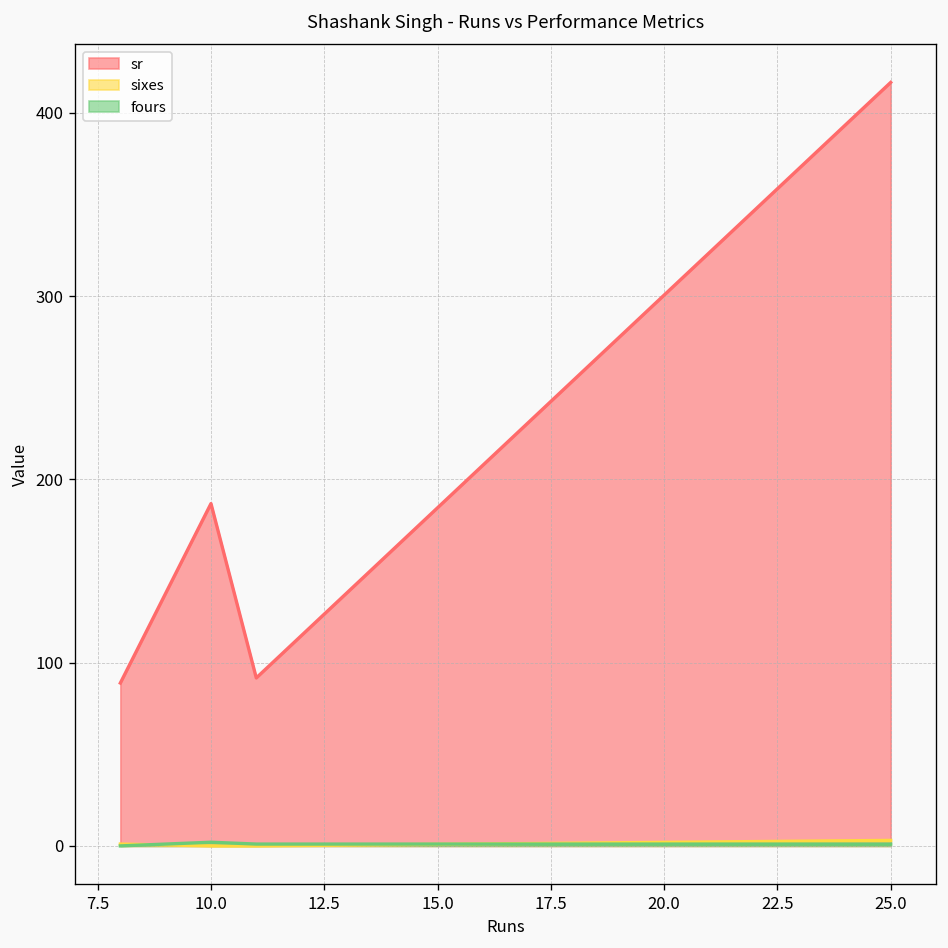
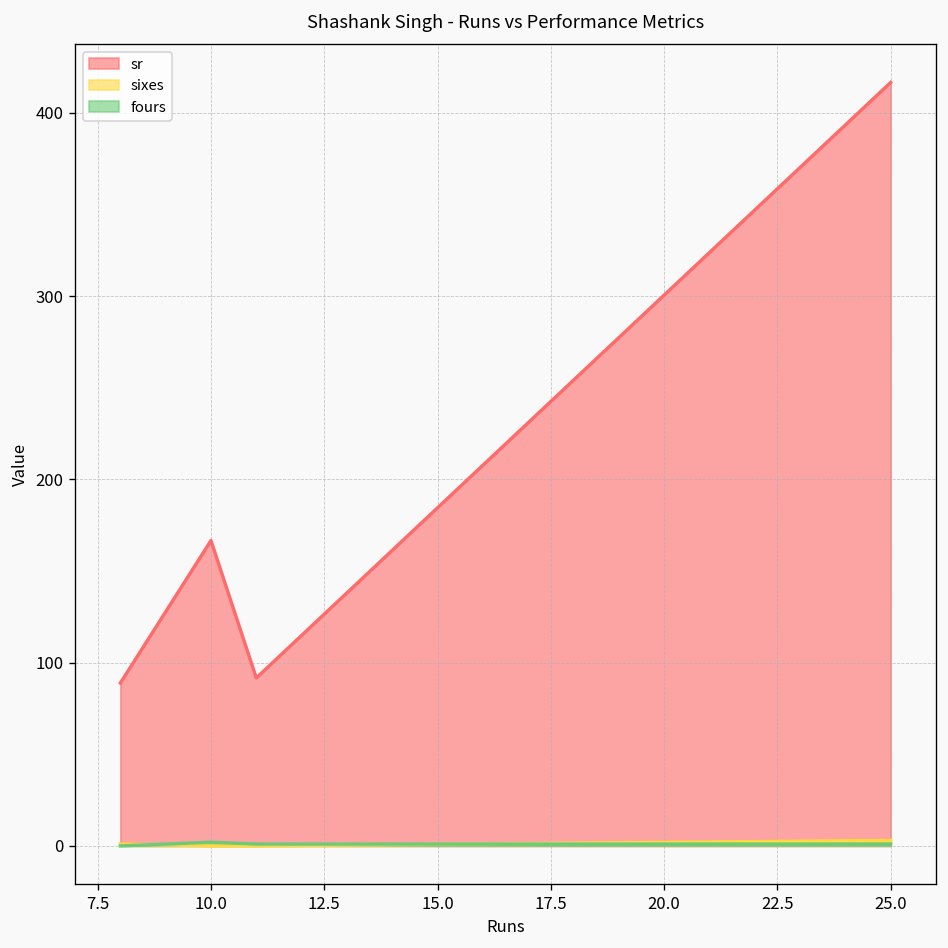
  {
    "sr": {
-     "10.0": 187,
+     "10.0": 167,
      "25.0": 417
    },
    "sixes": {
      "10.0": 0,
      "25.0": 3
    },
    "fours": {
      "10.0": 2,
      "25.0": 1
    }
  }
